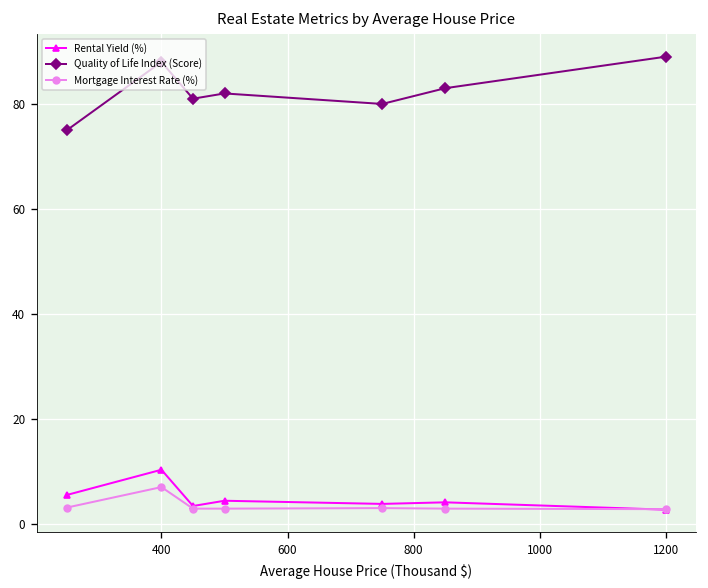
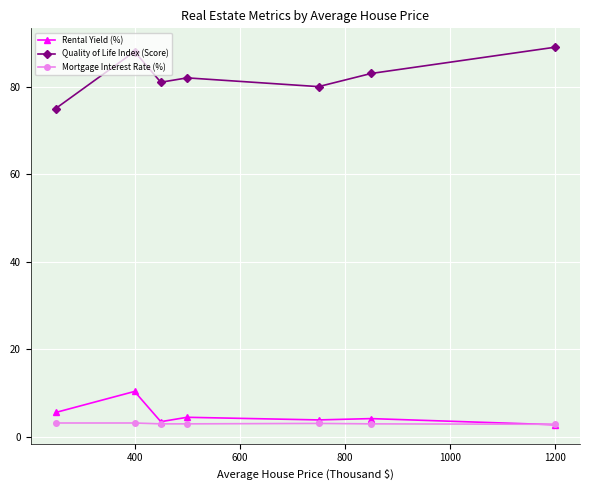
  {
    "Rental Yield (%)": {
      "400": 10
    },
    "Quality of Life Index (Score)": {
      "1200": 89
    },
    "Mortgage Interest Rate (%)": {
-     "400": 7
+     "400": 3
    }
  }
